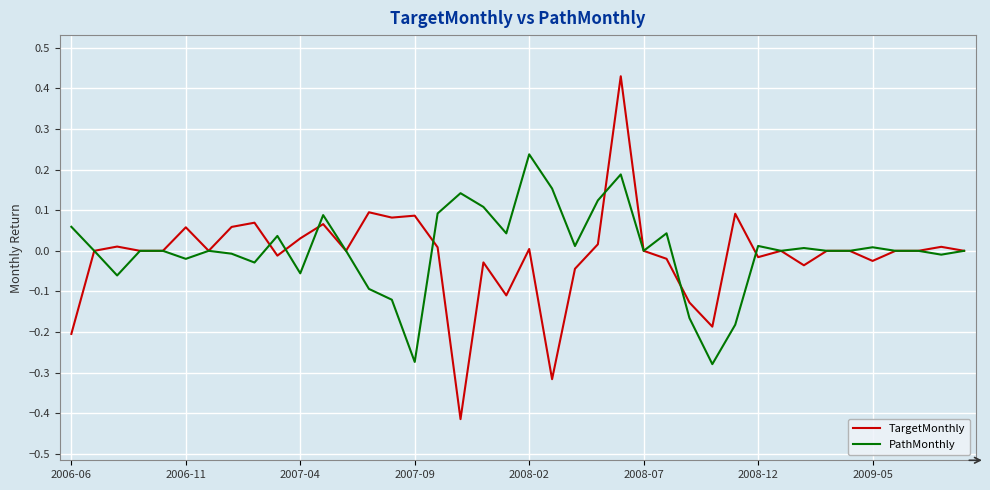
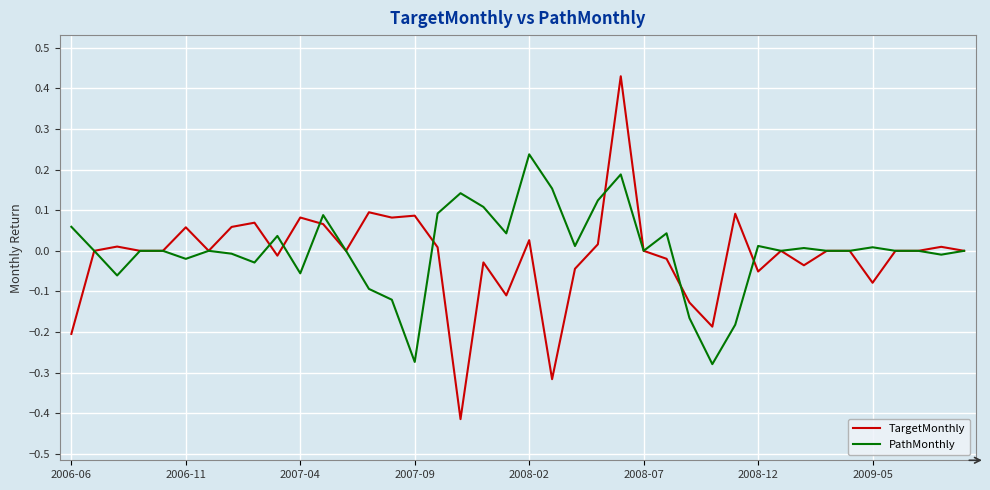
  {
    "TargetMonthly": {
      "2006-06": -0.20,
      "2006-11": 0.06,
-     "2007-04": 0.03,
+     "2007-04": 0.08,
      "2007-09": 0.09,
-     "2008-02": 0.00,
-     "2008-12": -0.02,
-     "2009-05": -0.02
+     "2008-02": 0.03,
+     "2008-12": -0.05,
+     "2009-05": -0.08
    },
    "PathMonthly": {
      "2006-06": 0.06,
      "2006-11": -0.02,
      "2007-04": -0.06,
      "2007-09": -0.27,
      "2008-02": 0.24,
      "2008-12": 0.01,
      "2009-05": 0.01
    }
  }
